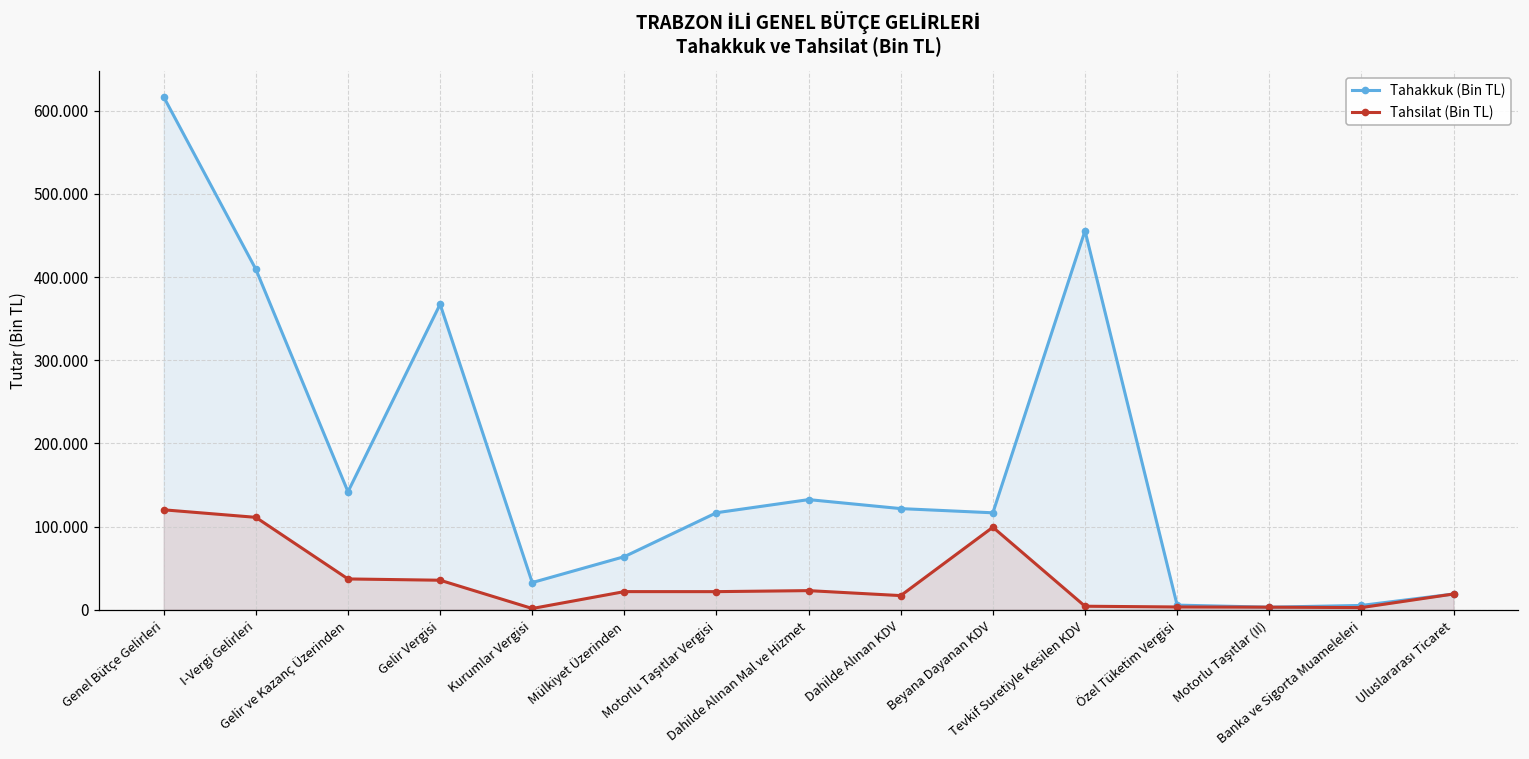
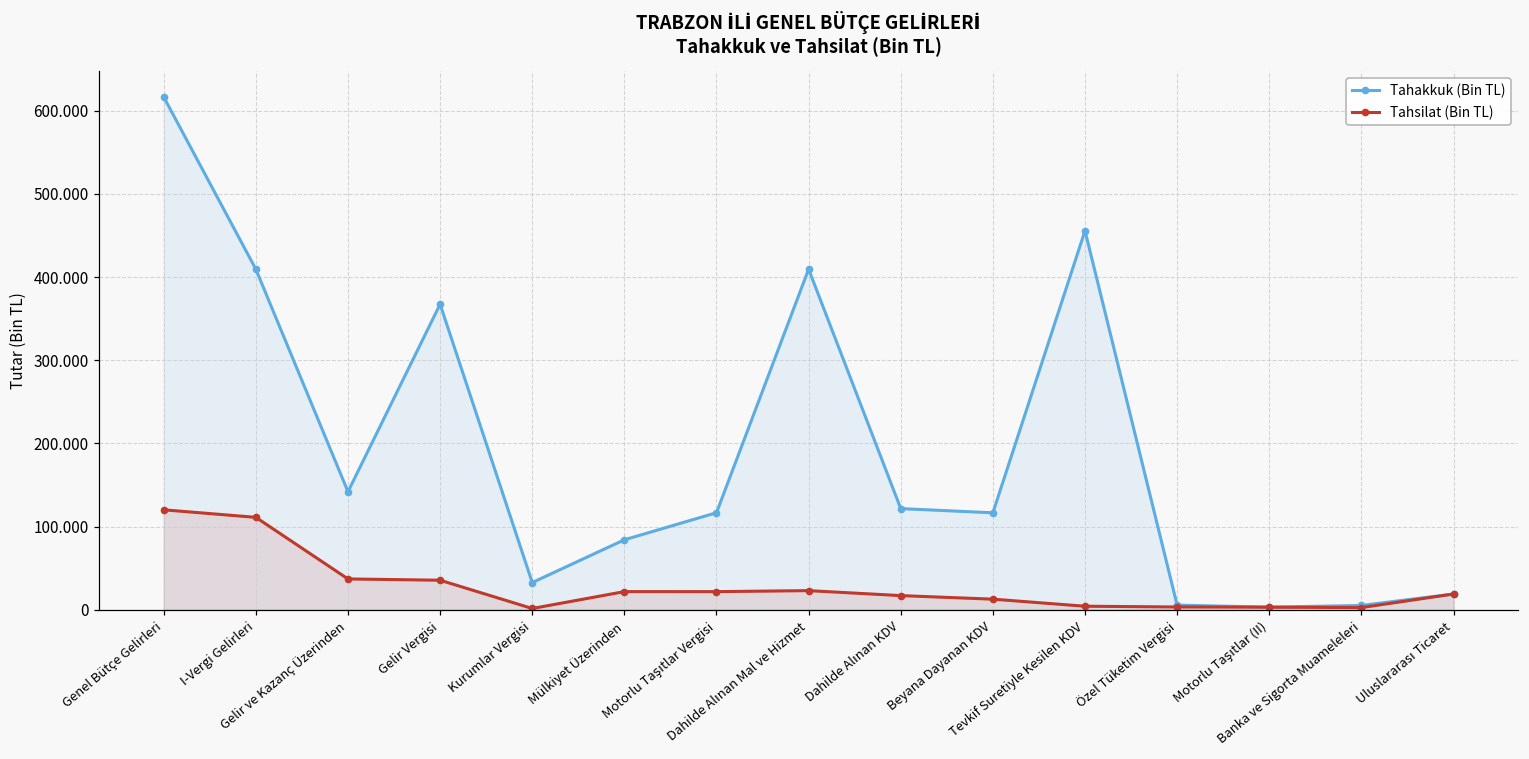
  {
    "Tahakkuk (Bin TL)": {
      "Genel Bütçe Gelirleri": 620,
      "I-Vergi Gelirleri": 410,
      "Gelir ve Kazanç Üzerinden": 140,
      "Gelir Vergisi": 370,
      "Kurumlar Vergisi": 30,
-     "Mülkiyet Üzerinden": 60,
+     "Mülkiyet Üzerinden": 80,
      "Motorlu Taşıtlar Vergisi": 120,
-     "Dahilde Alınan Mal ve Hizmet": 130,
+     "Dahilde Alınan Mal ve Hizmet": 410,
      "Dahilde Alınan KDV": 120,
      "Beyana Dayanan KDV": 120,
      "Tevkif Suretiyle Kesilen KDV": 460
    },
    "Tahsilat (Bin TL)": {
      "Genel Bütçe Gelirleri": 120,
      "I-Vergi Gelirleri": 110,
      "Gelir ve Kazanç Üzerinden": 40,
      "Gelir Vergisi": 40,
      "Kurumlar Vergisi": 0,
      "Mülkiyet Üzerinden": 20,
      "Motorlu Taşıtlar Vergisi": 20,
      "Dahilde Alınan Mal ve Hizmet": 20,
      "Dahilde Alınan KDV": 20,
-     "Beyana Dayanan KDV": 100,
+     "Beyana Dayanan KDV": 10,
      "Tevkif Suretiyle Kesilen KDV": 0
    }
  }
